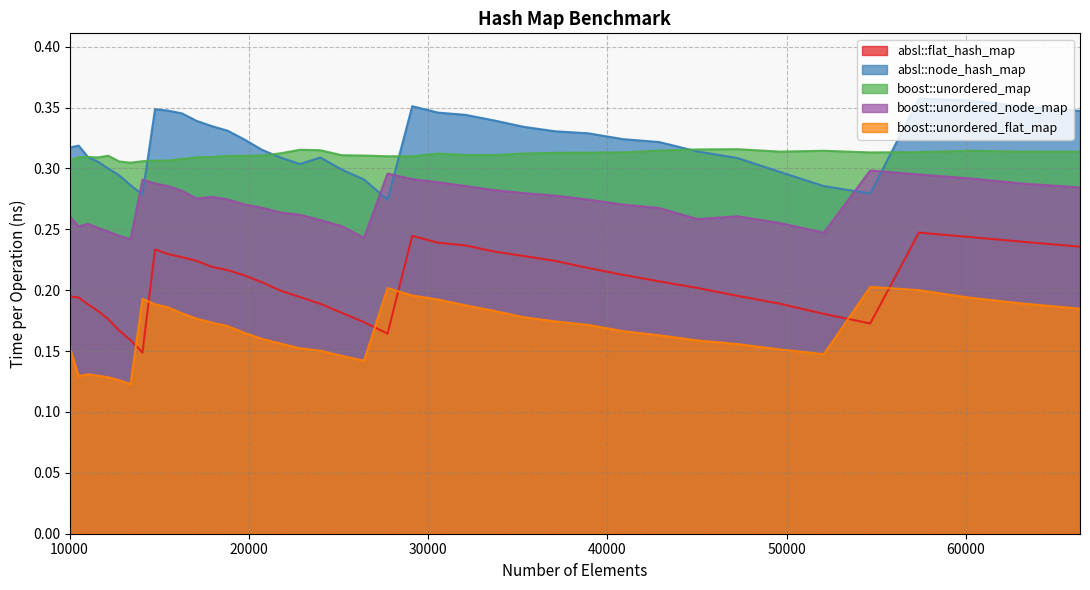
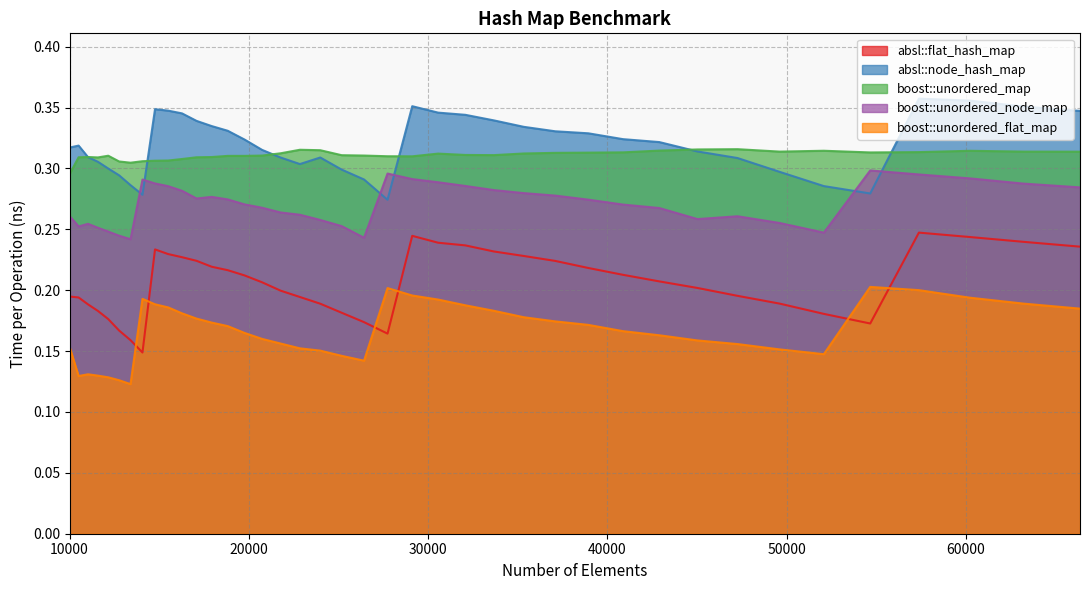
  {
    "absl::flat_hash_map": {
      "10000": 0.195
    },
    "absl::node_hash_map": {
      "10000": 0.317
    },
    "boost::unordered_map": {
-     "10000": 0.306
+     "10000": 0.295
    },
    "boost::unordered_node_map": {
      "10000": 0.261
    },
    "boost::unordered_flat_map": {
      "10000": 0.153
    }
  }
